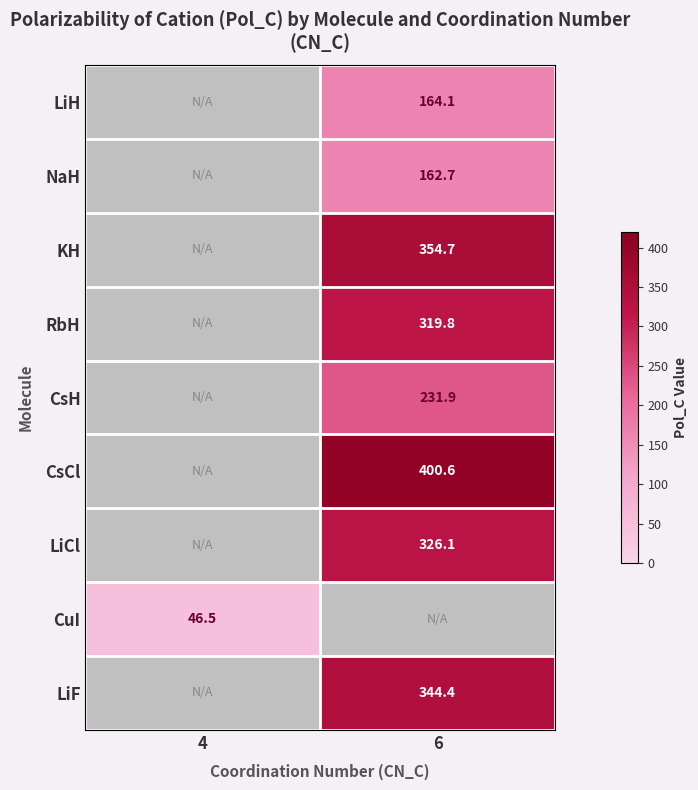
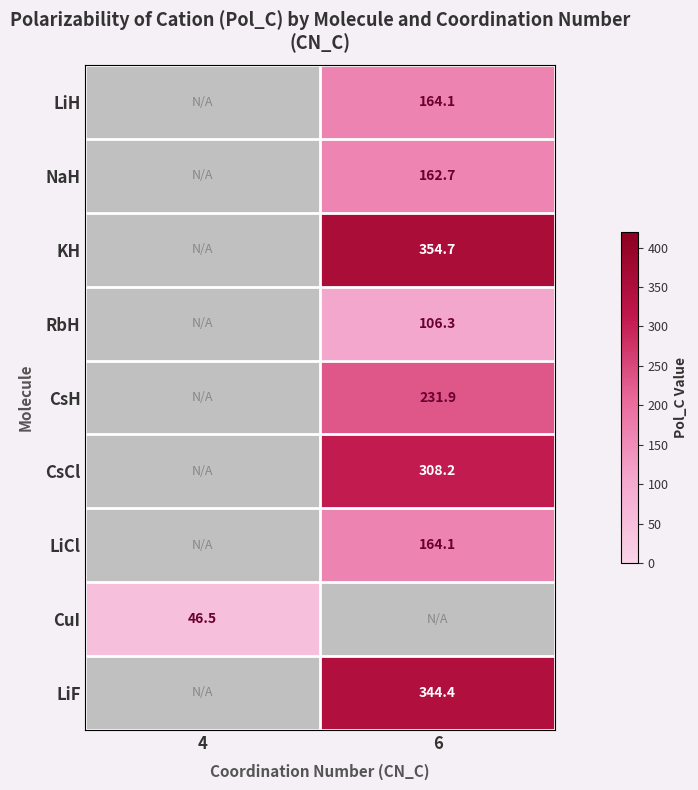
  {
    "LiH": {
      "6": 164.1
    },
    "NaH": {
      "6": 162.7
    },
    "KH": {
      "6": 354.7
    },
    "RbH": {
-     "6": 319.8
+     "6": 106.3
    },
    "CsH": {
      "6": 231.9
    },
    "CsCl": {
-     "6": 400.6
+     "6": 308.2
    },
    "LiCl": {
-     "6": 326.1
+     "6": 164.1
    },
    "CuI": {
      "4": 46.5
    },
    "LiF": {
      "6": 344.4
    }
  }
